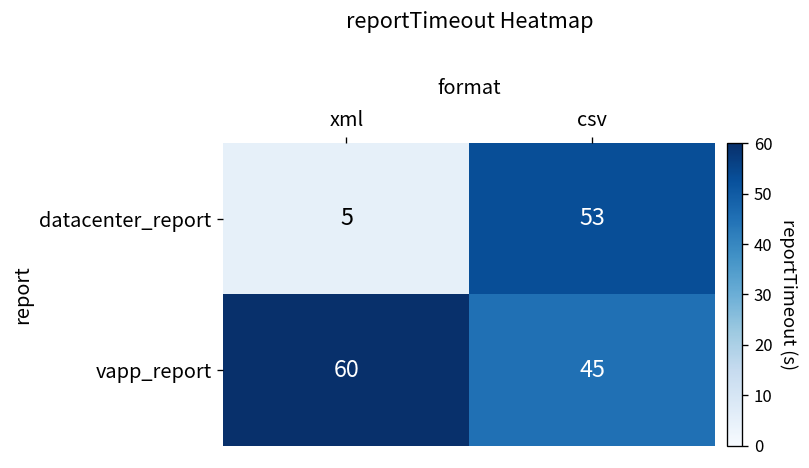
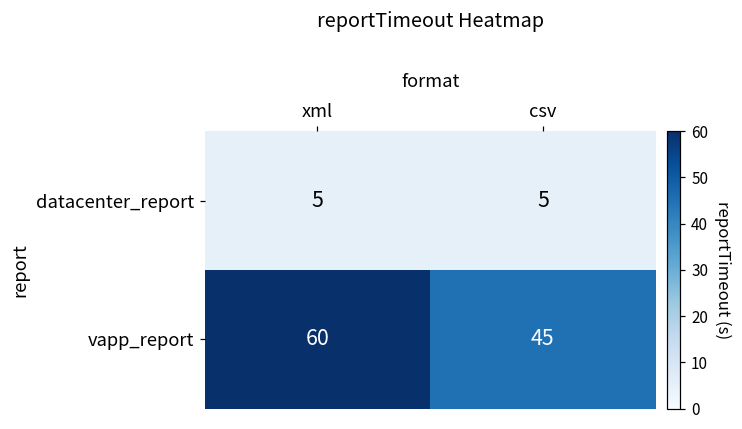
  {
    "datacenter_report": {
      "xml": 5,
-     "csv": 53
+     "csv": 5
    },
    "vapp_report": {
      "xml": 60,
      "csv": 45
    }
  }
